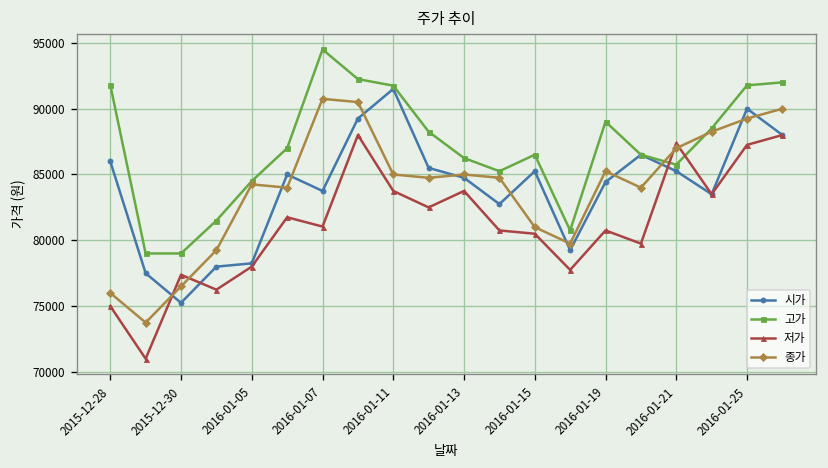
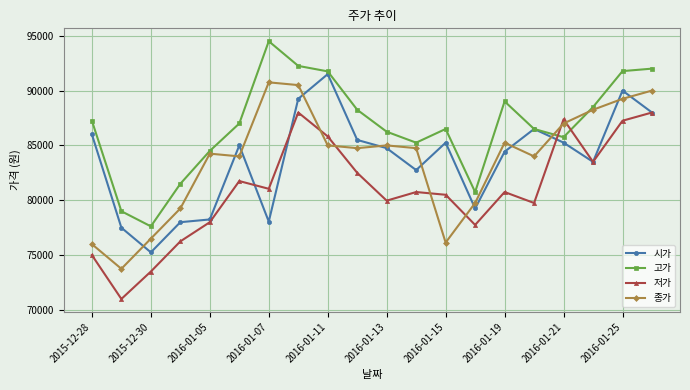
  {
    "시가": {
      "2015-12-28": 86000,
      "2015-12-30": 75300,
      "2016-01-05": 78300,
-     "2016-01-07": 83800,
+     "2016-01-07": 78100,
      "2016-01-11": 91500,
      "2016-01-13": 84800,
      "2016-01-15": 85300,
      "2016-01-19": 84400,
      "2016-01-21": 85300,
      "2016-01-25": 90000
    },
    "고가": {
-     "2015-12-28": 91800,
-     "2015-12-30": 79000,
+     "2015-12-28": 87300,
+     "2015-12-30": 77600,
      "2016-01-05": 84500,
      "2016-01-07": 94500,
      "2016-01-11": 91800,
      "2016-01-13": 86300,
      "2016-01-15": 86500,
      "2016-01-19": 89000,
      "2016-01-21": 85800,
      "2016-01-25": 91800
    },
    "저가": {
      "2015-12-28": 75000,
-     "2015-12-30": 77400,
+     "2015-12-30": 73500,
      "2016-01-05": 78000,
      "2016-01-07": 81000,
-     "2016-01-11": 83800,
-     "2016-01-13": 83800,
+     "2016-01-11": 85800,
+     "2016-01-13": 80000,
      "2016-01-15": 80500,
      "2016-01-19": 80800,
      "2016-01-21": 87400,
      "2016-01-25": 87300
    },
    "종가": {
      "2015-12-28": 76000,
      "2015-12-30": 76500,
      "2016-01-05": 84300,
      "2016-01-07": 90800,
      "2016-01-11": 85000,
      "2016-01-13": 85000,
-     "2016-01-15": 81000,
+     "2016-01-15": 76100,
      "2016-01-19": 85300,
      "2016-01-21": 87000,
      "2016-01-25": 89300
    }
  }
